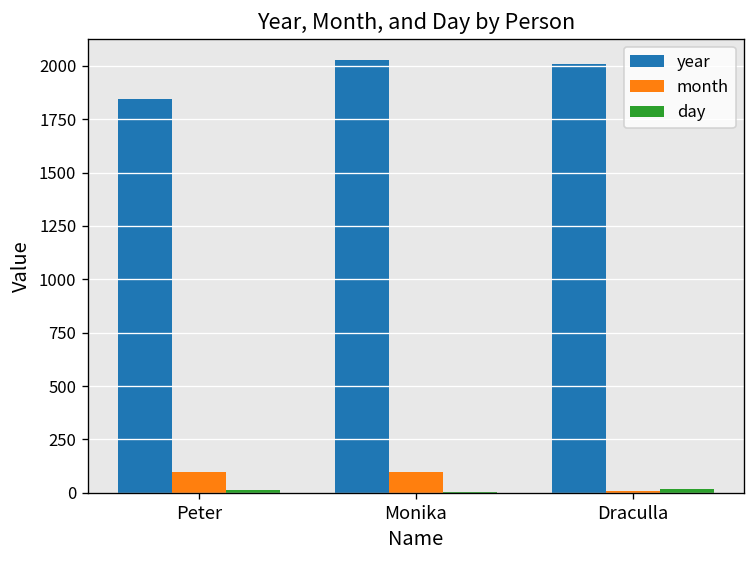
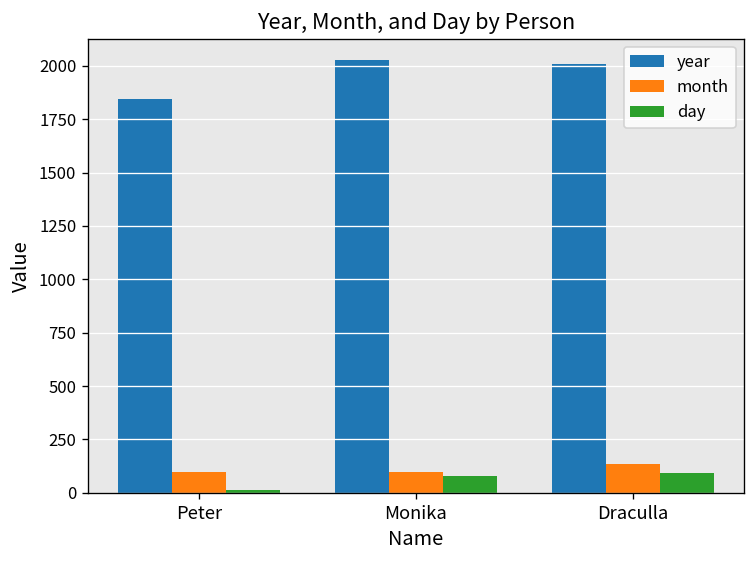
  {
    "year": {
      "Peter": 1840,
      "Monika": 2030,
      "Draculla": 2010
    },
    "month": {
      "Peter": 100,
      "Monika": 100,
-     "Draculla": 10
+     "Draculla": 140
    },
    "day": {
      "Peter": 20,
-     "Monika": 0,
-     "Draculla": 20
+     "Monika": 80,
+     "Draculla": 90
    }
  }
